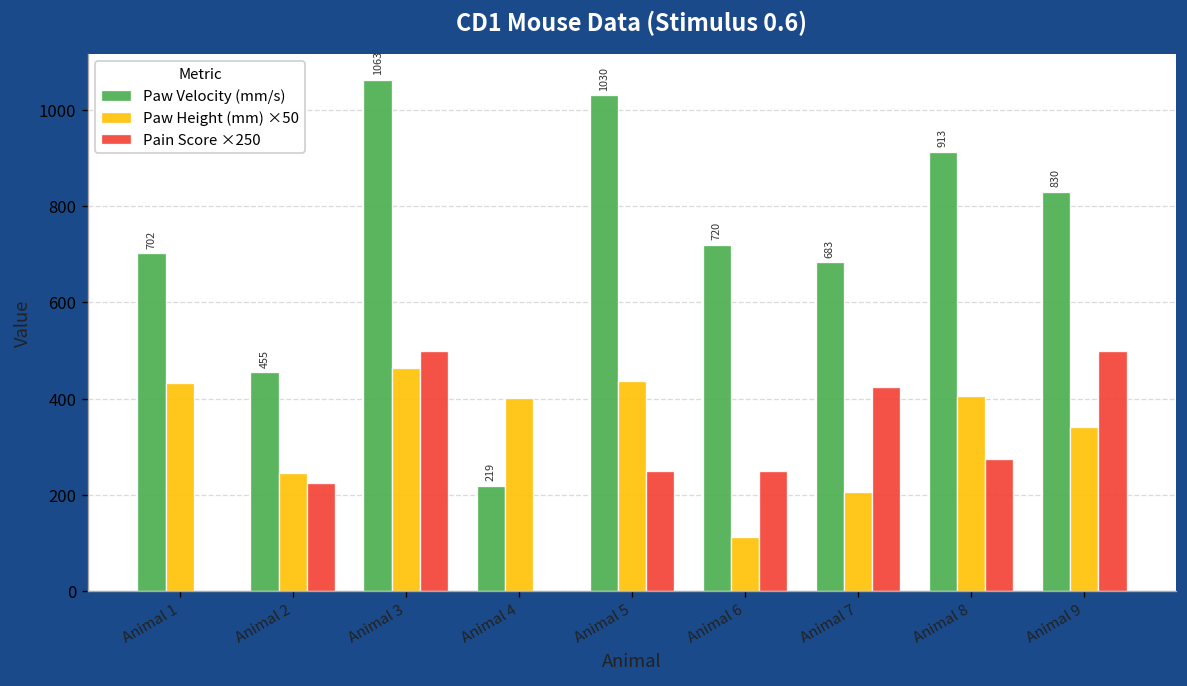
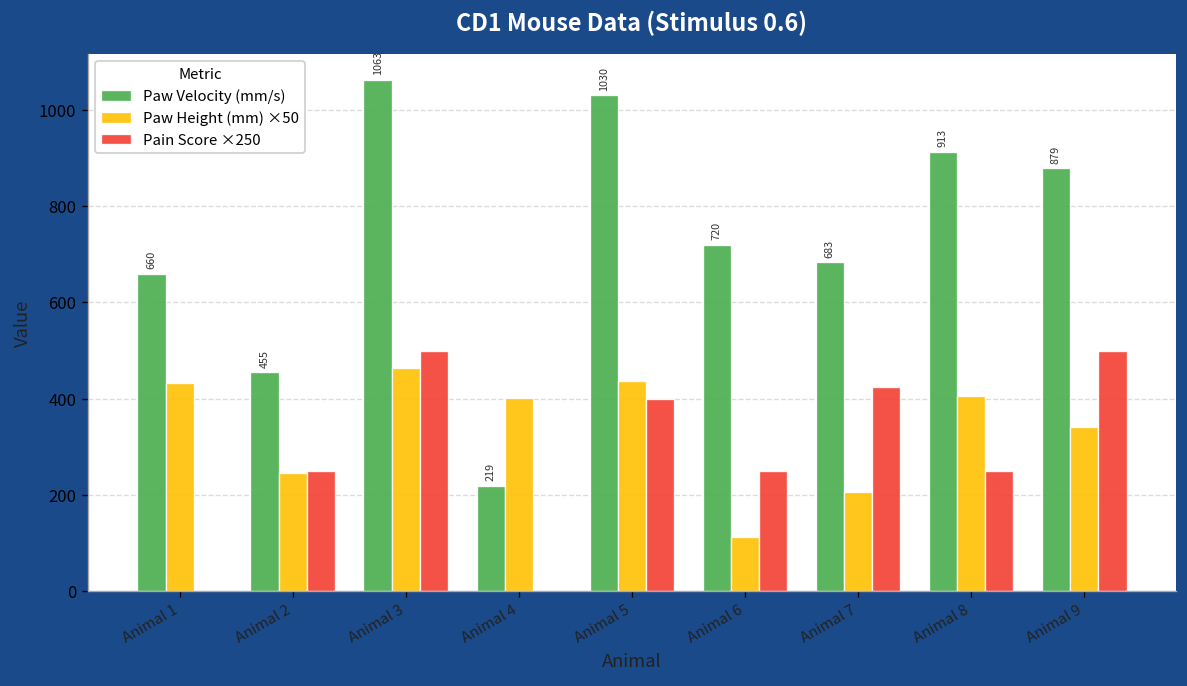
  {
    "Paw Velocity (mm/s)": {
-     "Animal 1": 702,
+     "Animal 1": 660,
      "Animal 2": 455,
      "Animal 3": 1063,
      "Animal 4": 219,
      "Animal 5": 1030,
      "Animal 6": 720,
      "Animal 7": 683,
      "Animal 8": 913,
-     "Animal 9": 830
+     "Animal 9": 879
    },
    "Paw Height (mm) ×50": {
      "Animal 1": 430,
      "Animal 2": 250,
      "Animal 3": 460,
      "Animal 4": 400,
      "Animal 5": 440,
      "Animal 6": 110,
      "Animal 7": 210,
      "Animal 8": 410,
      "Animal 9": 340
    },
    "Pain Score ×250": {
      "Animal 1": 0,
-     "Animal 2": 230,
+     "Animal 2": 250,
      "Animal 3": 500,
      "Animal 4": 0,
-     "Animal 5": 250,
+     "Animal 5": 400,
      "Animal 6": 250,
      "Animal 7": 430,
-     "Animal 8": 280,
+     "Animal 8": 250,
      "Animal 9": 500
    }
  }
